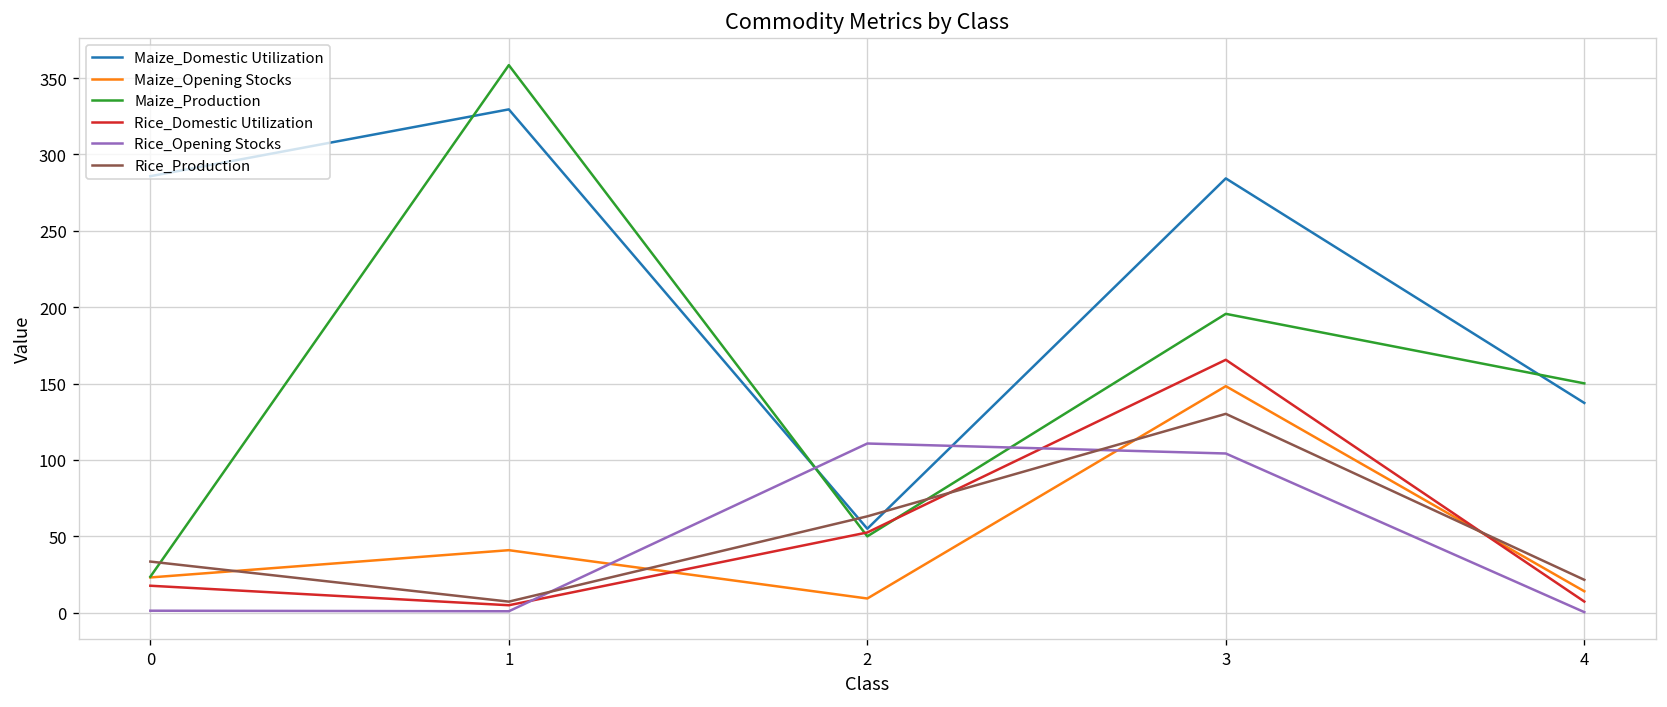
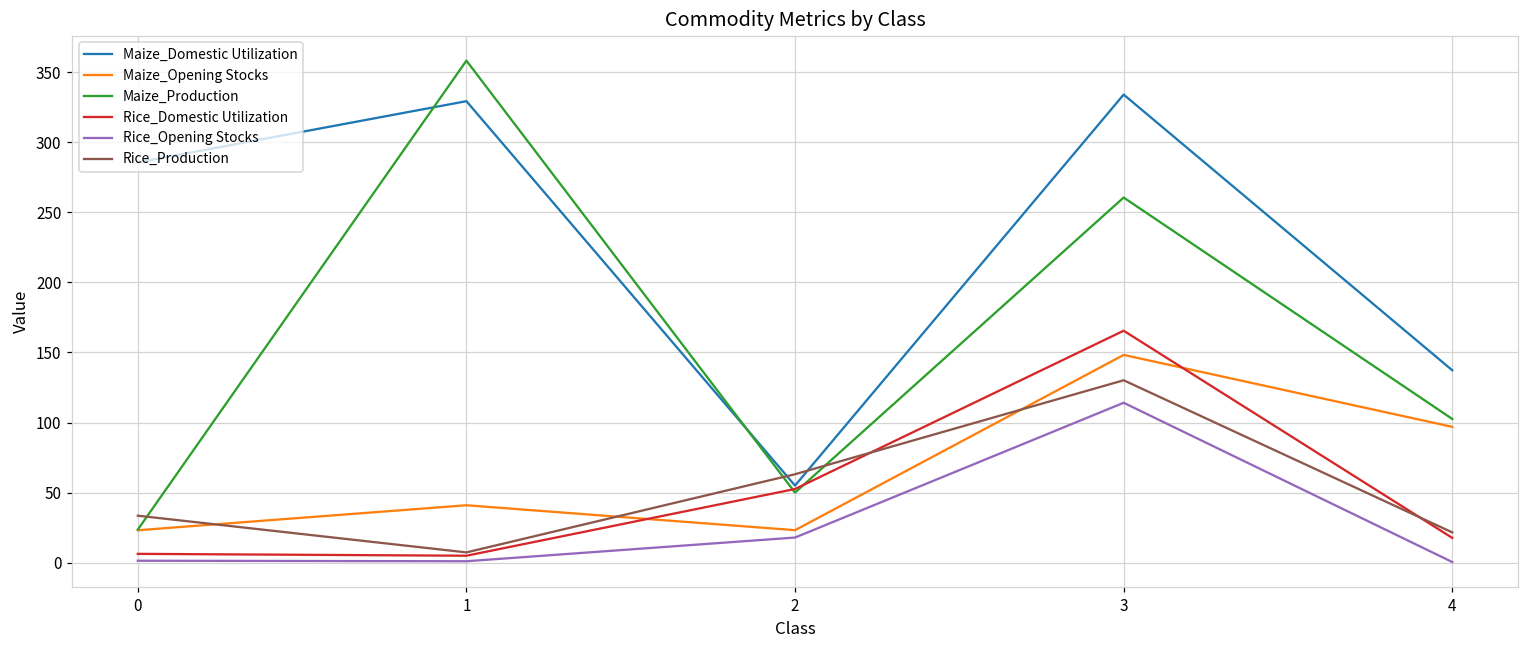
  {
    "Maize_Domestic Utilization": {
      "1": 329,
      "2": 55,
-     "3": 284,
+     "3": 334,
      "4": 137
    },
    "Maize_Opening Stocks": {
      "1": 41,
-     "2": 9,
+     "2": 23,
      "3": 148,
-     "4": 14
+     "4": 97
    },
    "Maize_Production": {
      "1": 358,
      "2": 50,
-     "3": 196,
-     "4": 150
+     "3": 261,
+     "4": 103
    },
    "Rice_Domestic Utilization": {
-     "0": 18,
+     "0": 6,
      "1": 5,
      "2": 53,
      "3": 166,
-     "4": 7
+     "4": 18
    },
    "Rice_Opening Stocks": {
      "0": 1,
      "1": 1,
-     "2": 111,
-     "3": 104,
+     "2": 18,
+     "3": 114,
      "4": 0
    },
    "Rice_Production": {
      "0": 33,
      "1": 7,
      "2": 63,
      "3": 130,
      "4": 22
    }
  }
